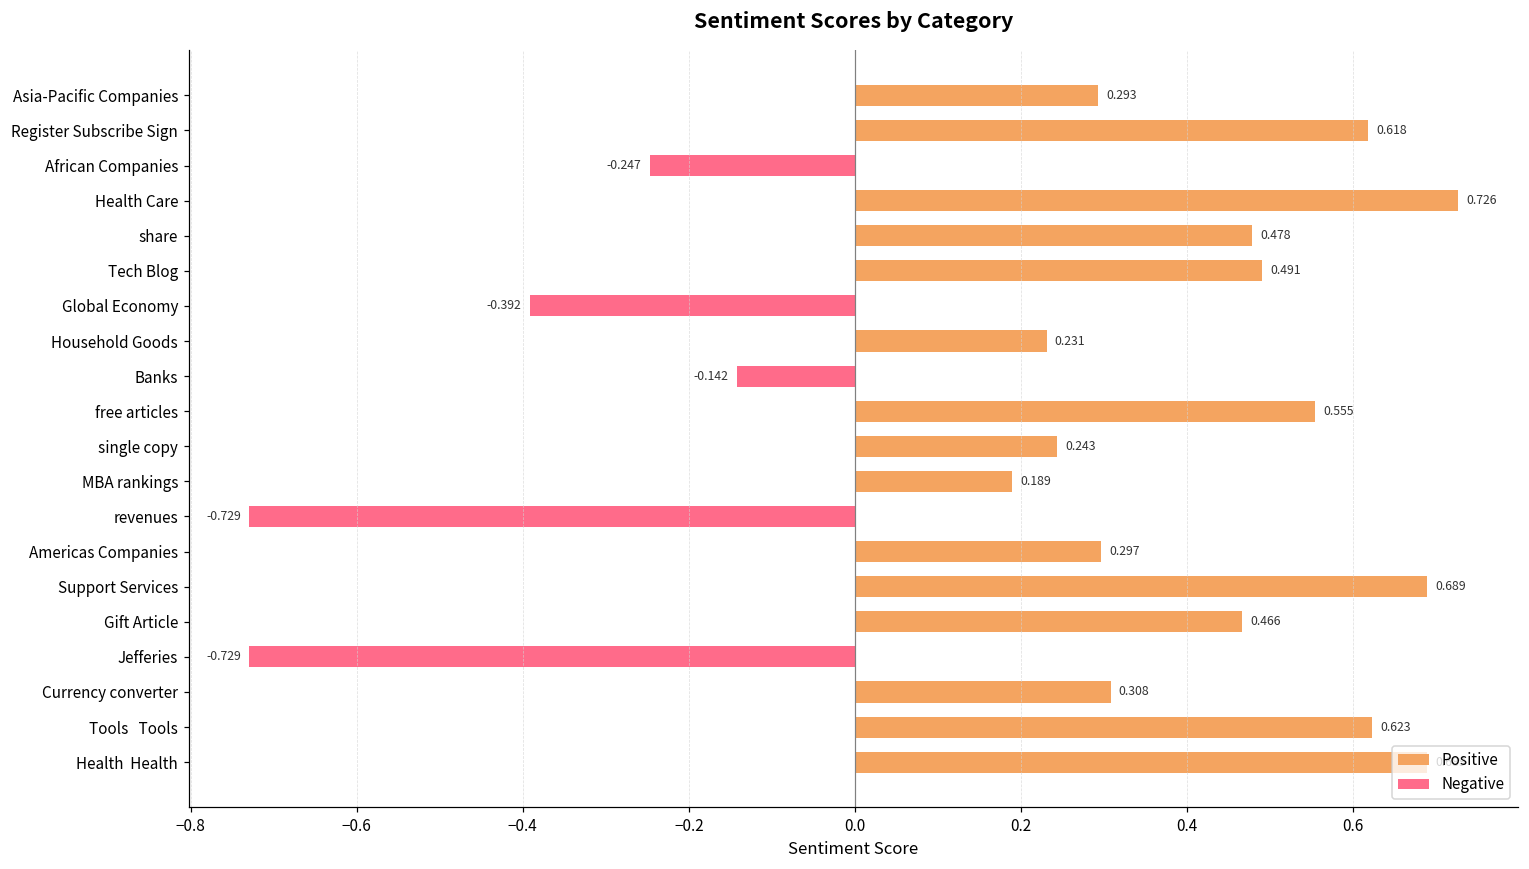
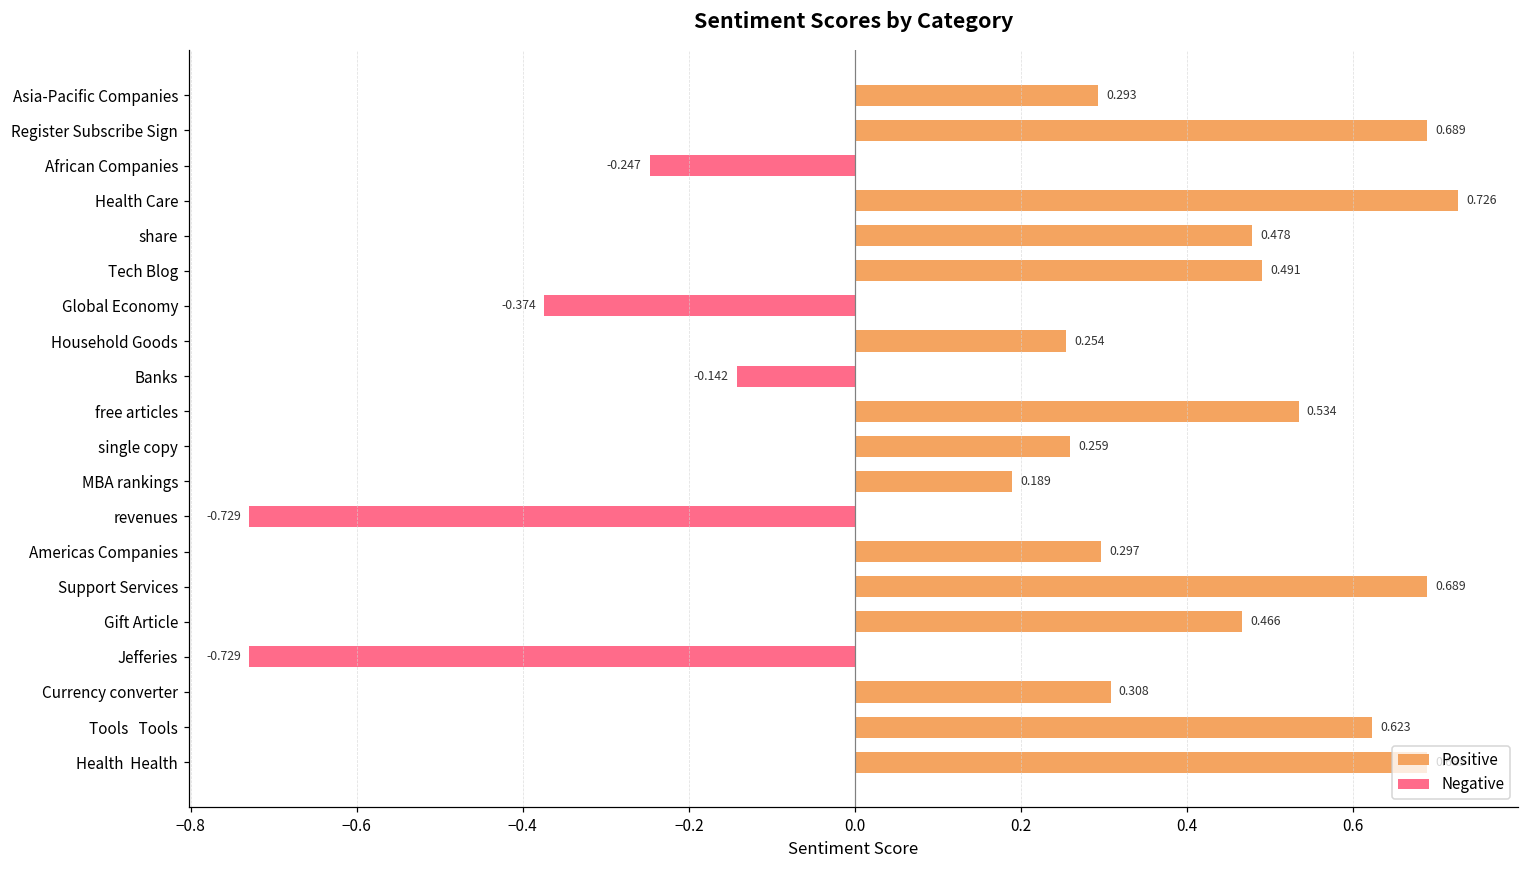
  {
    "Asia-Pacific Companies": 0.293,
-   "Register Subscribe Sign": 0.618,
+   "Register Subscribe Sign": 0.689,
    "African Companies": -0.247,
    "Health Care": 0.726,
    "share": 0.478,
    "Tech Blog": 0.491,
-   "Global Economy": -0.392,
-   "Household Goods": 0.231,
+   "Global Economy": -0.374,
+   "Household Goods": 0.254,
    "Banks": -0.142,
-   "free articles": 0.555,
-   "single copy": 0.243,
+   "free articles": 0.534,
+   "single copy": 0.259,
    "MBA rankings": 0.189,
    "revenues": -0.729,
    "Americas Companies": 0.297,
    "Support Services": 0.689,
    "Gift Article": 0.466,
    "Jefferies": -0.729,
    "Currency converter": 0.308,
    "Tools Tools": 0.623
  }
